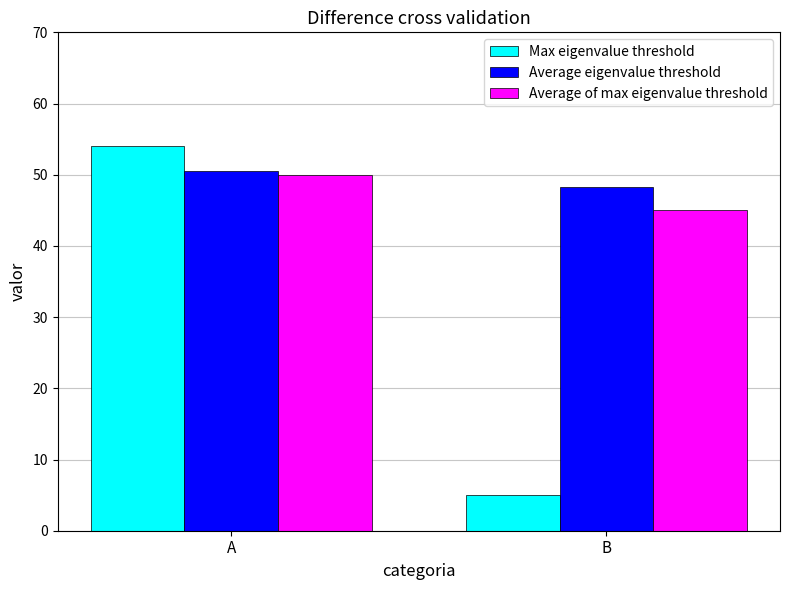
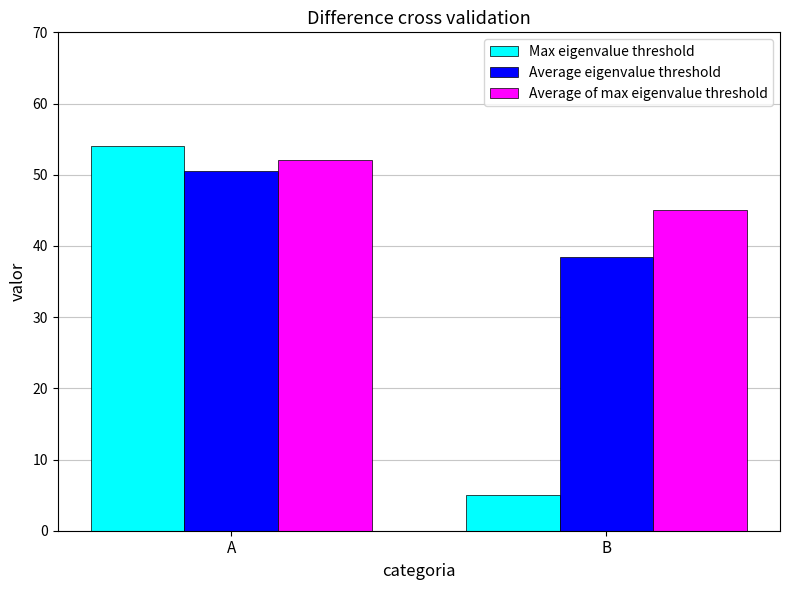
  {
    "Max eigenvalue threshold": {
      "A": 54,
      "B": 5
    },
    "Average eigenvalue threshold": {
      "A": 51,
-     "B": 48
+     "B": 39
    },
    "Average of max eigenvalue threshold": {
-     "A": 50,
+     "A": 52,
      "B": 45
    }
  }
